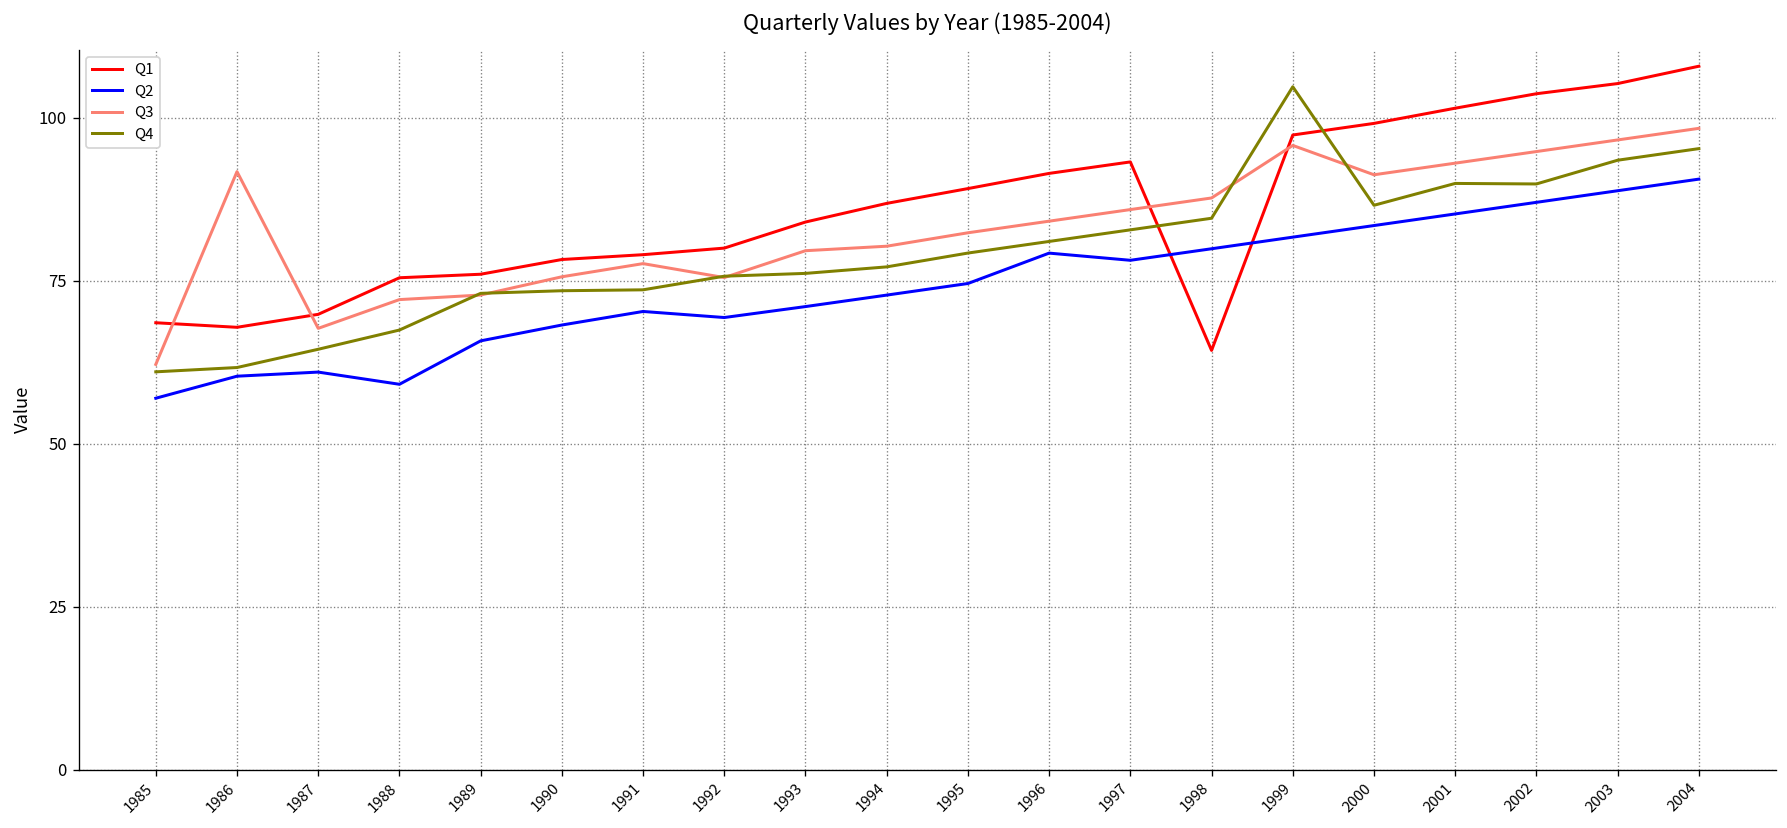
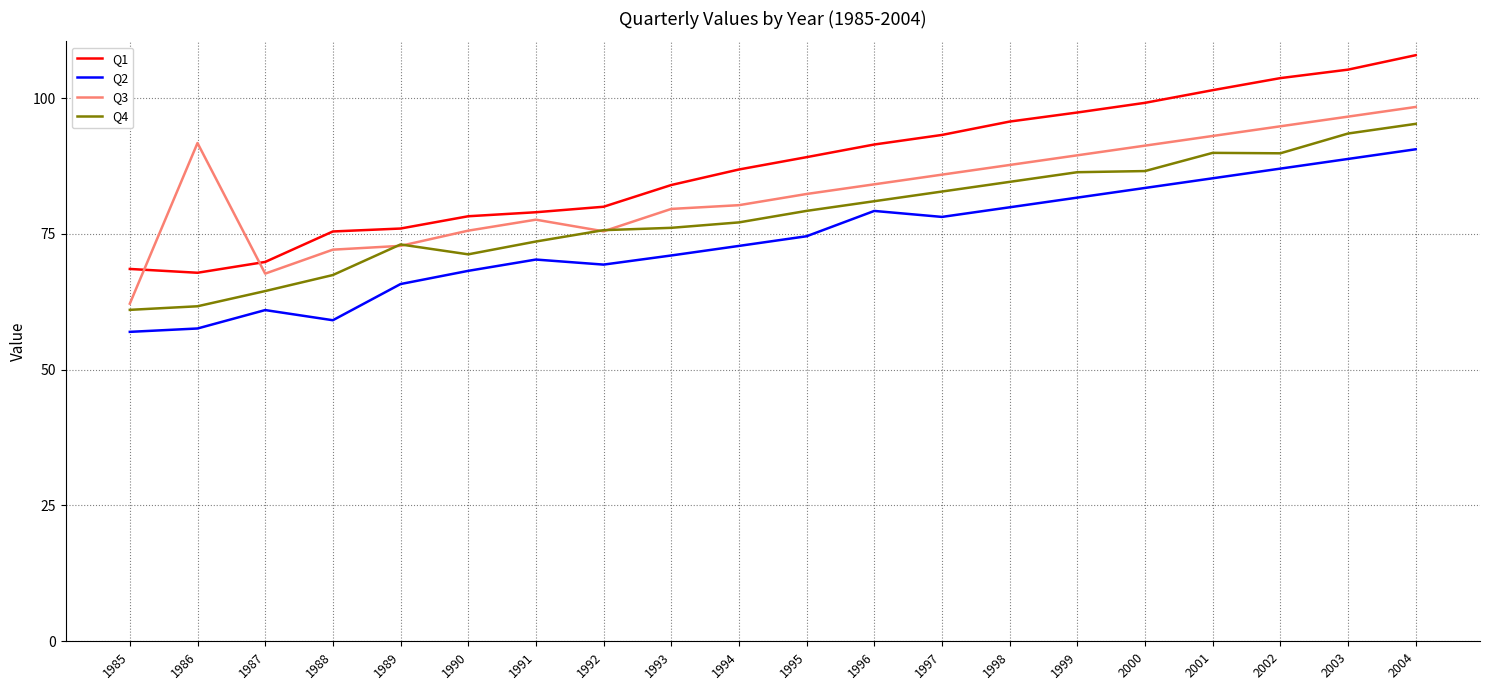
  {
    "Q1": {
      "1985": 69,
      "1986": 68,
      "1987": 70,
      "1988": 75,
      "1989": 76,
      "1990": 78,
      "1991": 79,
      "1992": 80,
      "1993": 84,
      "1994": 87,
      "1995": 89,
      "1996": 91,
      "1997": 93,
-     "1998": 64,
+     "1998": 96,
      "1999": 97,
      "2000": 99,
      "2001": 101,
      "2002": 104,
      "2003": 105,
      "2004": 108
    },
    "Q2": {
      "1985": 57,
-     "1986": 60,
+     "1986": 58,
      "1987": 61,
      "1988": 59,
      "1989": 66,
      "1990": 68,
      "1991": 70,
      "1992": 69,
      "1993": 71,
      "1994": 73,
      "1995": 75,
      "1996": 79,
      "1997": 78,
      "1998": 80,
      "1999": 82,
      "2000": 83,
      "2001": 85,
      "2002": 87,
      "2003": 89,
      "2004": 91
    },
    "Q3": {
      "1985": 62,
      "1986": 92,
      "1987": 68,
      "1988": 72,
      "1990": 76,
      "1991": 78,
      "1993": 80,
      "1994": 80,
      "1995": 82,
      "1996": 84,
      "1997": 86,
      "1998": 88,
-     "1999": 96,
+     "1999": 89,
      "2000": 91,
      "2001": 93,
      "2002": 95,
      "2003": 97,
      "2004": 98
    },
    "Q4": {
      "1985": 61,
      "1986": 62,
      "1987": 64,
      "1988": 67,
-     "1990": 73,
+     "1990": 71,
      "1991": 74,
      "1993": 76,
      "1994": 77,
      "1995": 79,
      "1996": 81,
      "1997": 83,
      "1998": 85,
-     "1999": 105,
+     "1999": 86,
      "2000": 87,
      "2001": 90,
      "2002": 90,
      "2003": 93,
      "2004": 95
    }
  }
